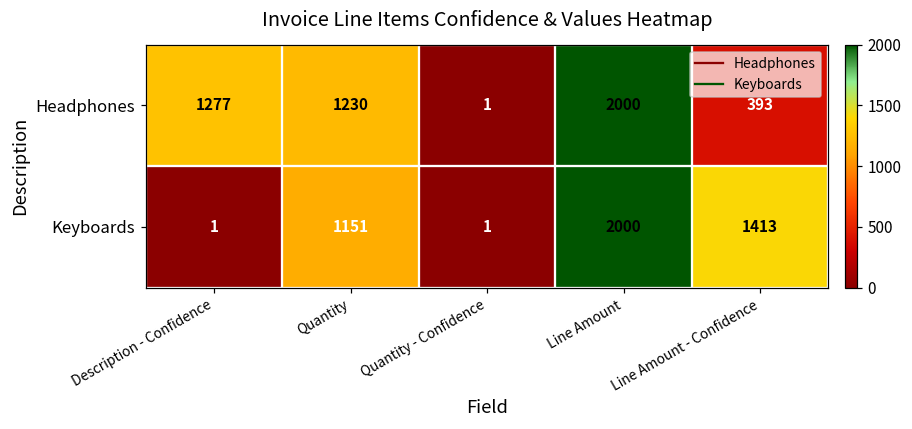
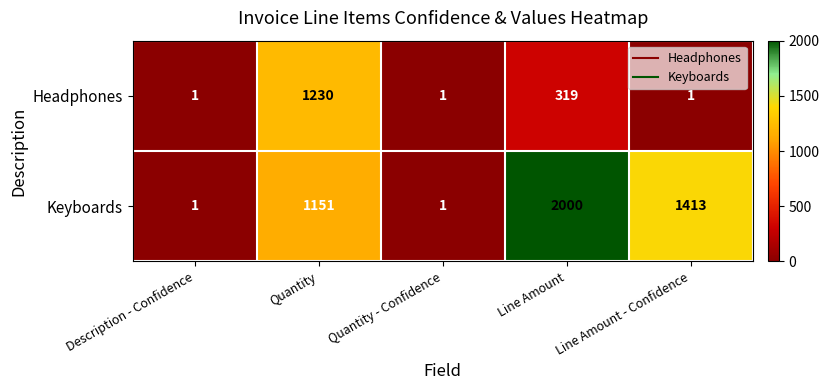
  {
    "Headphones": {
-     "Description - Confidence": 1277,
+     "Description - Confidence": 1,
      "Quantity": 1230,
      "Quantity - Confidence": 1,
-     "Line Amount": 2000,
-     "Line Amount - Confidence": 393
+     "Line Amount": 319,
+     "Line Amount - Confidence": 1
    },
    "Keyboards": {
      "Description - Confidence": 1,
      "Quantity": 1151,
      "Quantity - Confidence": 1,
      "Line Amount": 2000,
      "Line Amount - Confidence": 1413
    }
  }
